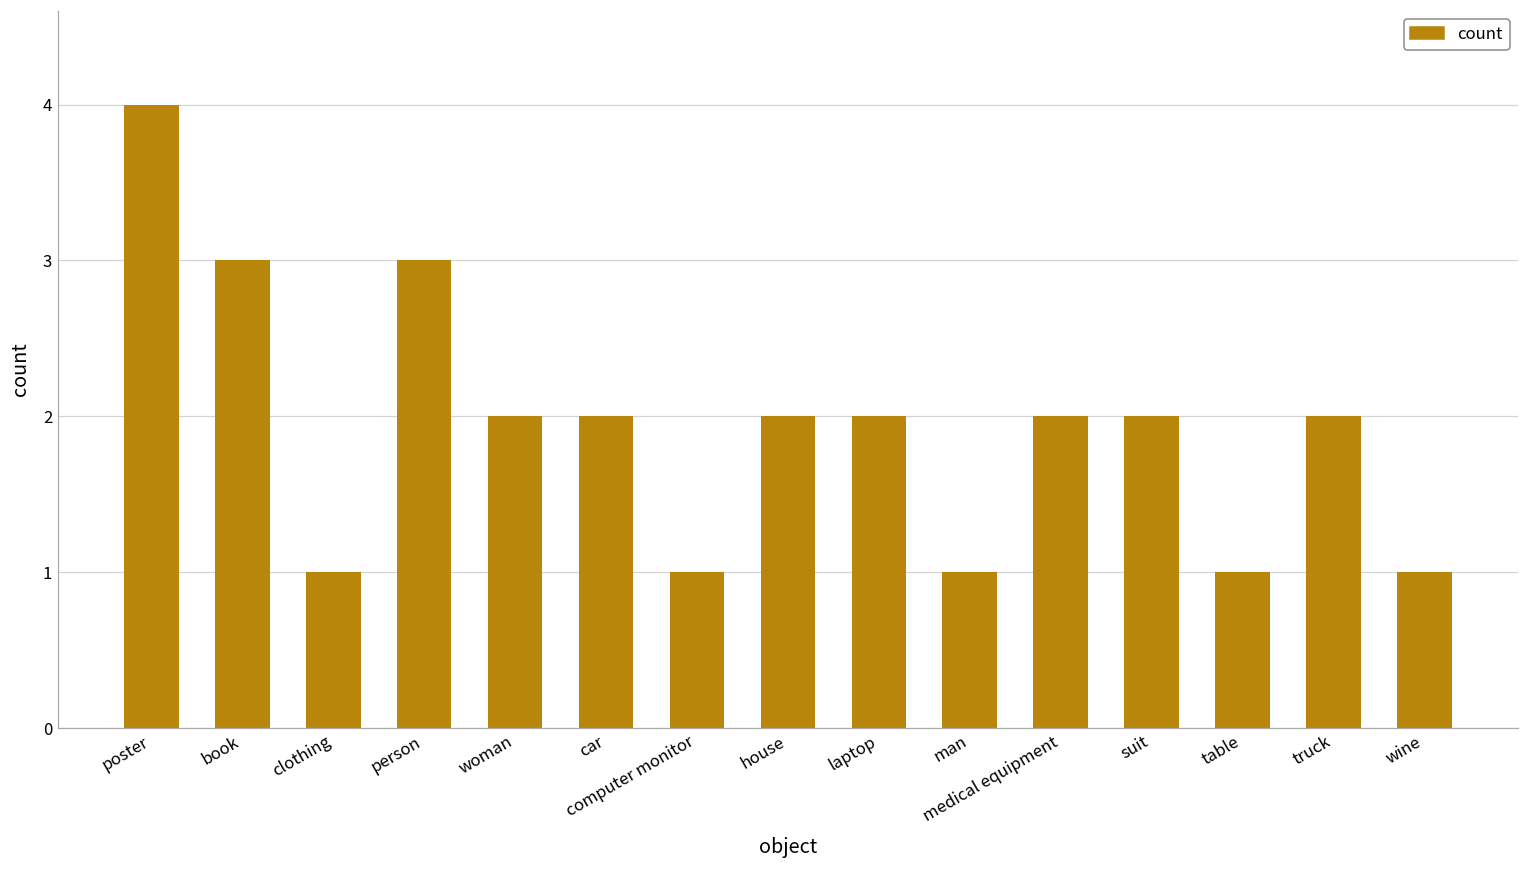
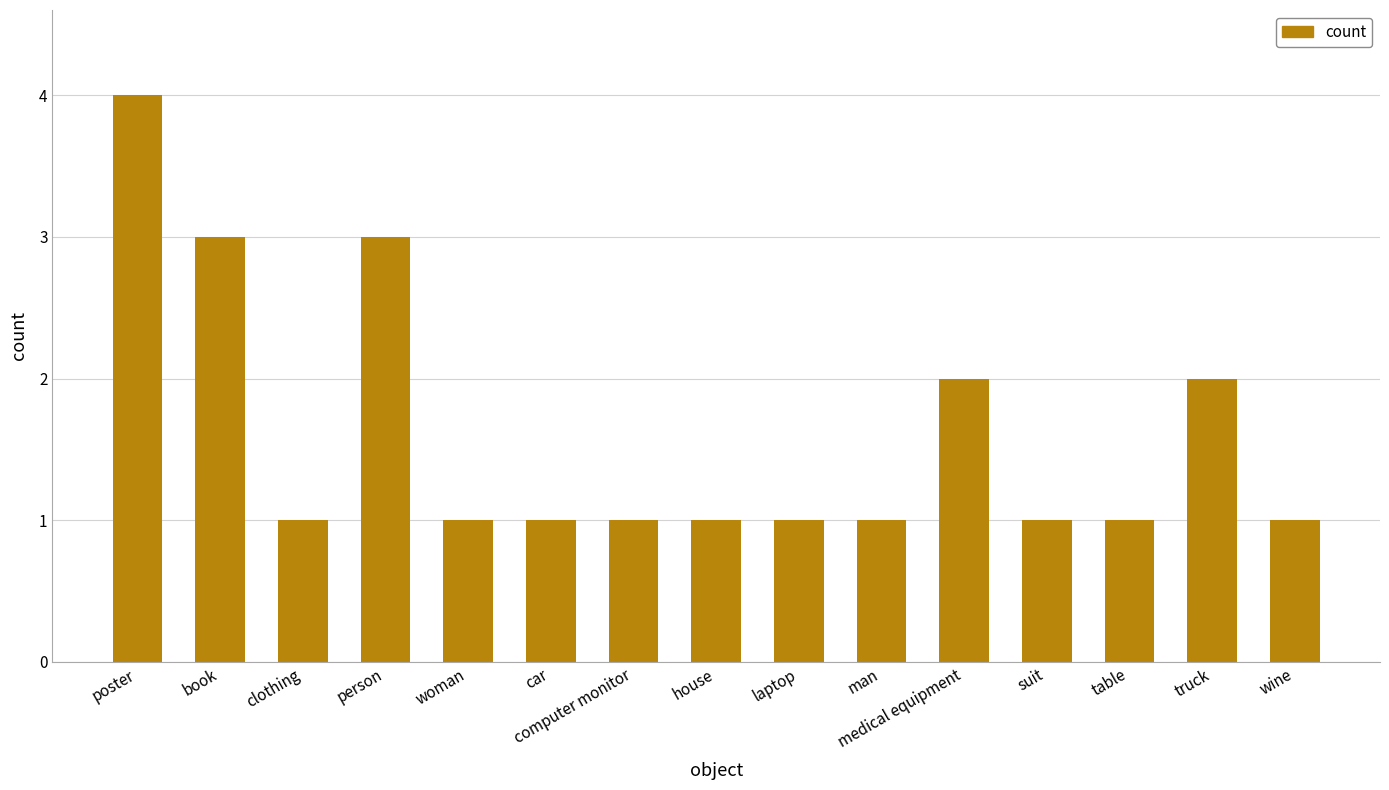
  {
    "poster": 4,
    "book": 3,
    "clothing": 1,
    "person": 3,
-   "woman": 2,
-   "car": 2,
+   "woman": 1,
+   "car": 1,
    "computer monitor": 1,
-   "house": 2,
-   "laptop": 2,
+   "house": 1,
+   "laptop": 1,
    "man": 1,
    "medical equipment": 2,
-   "suit": 2,
+   "suit": 1,
    "table": 1,
    "truck": 2,
    "wine": 1
  }
